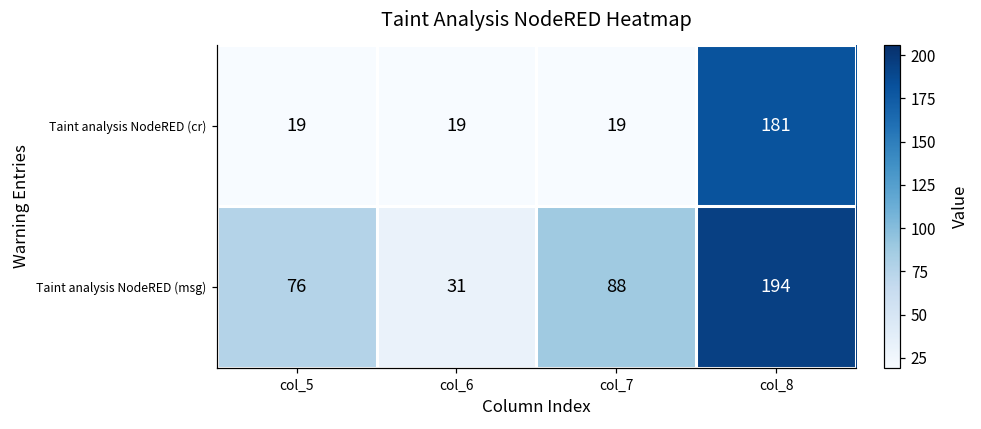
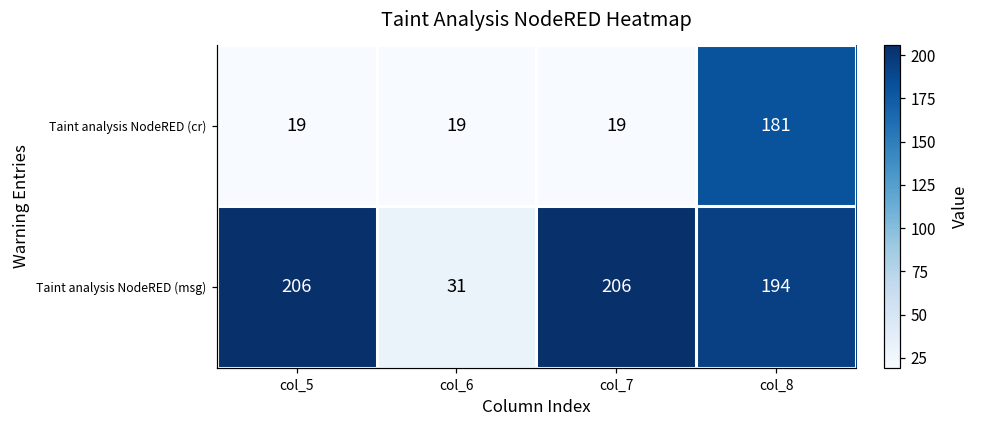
  {
    "Taint analysis NodeRED (cr)": {
      "col_5": 19,
      "col_6": 19,
      "col_7": 19,
      "col_8": 181
    },
    "Taint analysis NodeRED (msg)": {
-     "col_5": 76,
+     "col_5": 206,
      "col_6": 31,
-     "col_7": 88,
+     "col_7": 206,
      "col_8": 194
    }
  }
